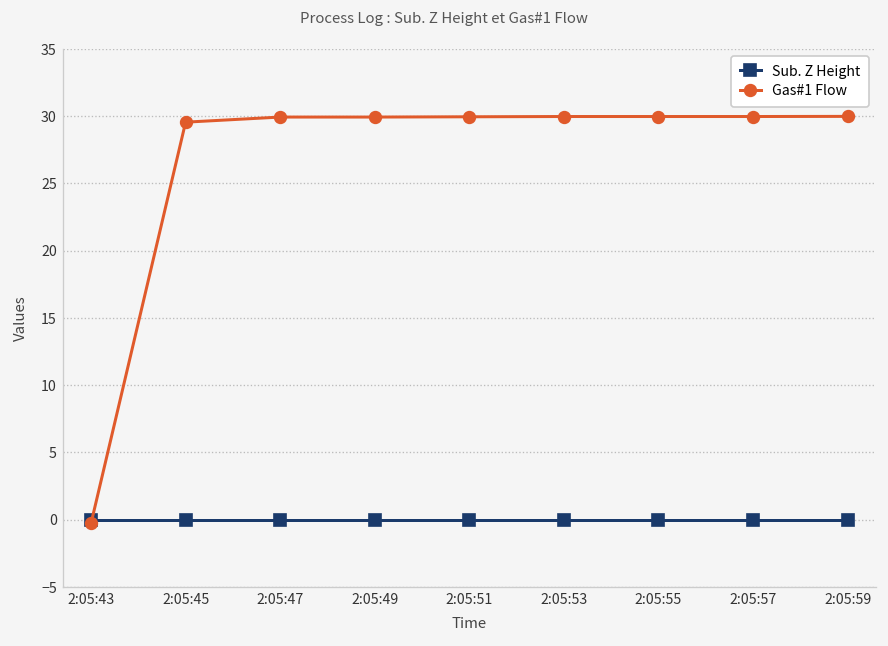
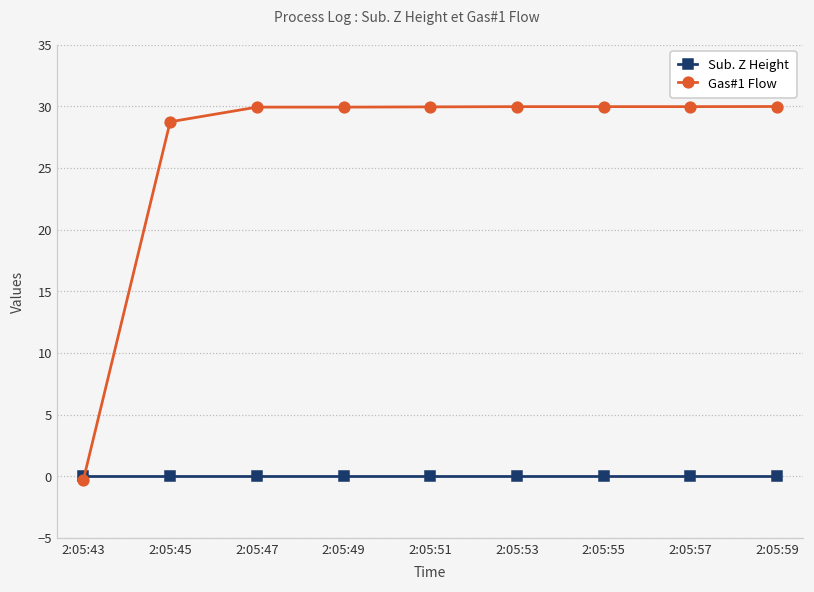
  {
    "Sub. Z Height": {
      "2:05:43": 0.0,
      "2:05:45": 0.0,
      "2:05:47": 0.0,
      "2:05:49": 0.0,
      "2:05:51": 0.0,
      "2:05:53": 0.0,
      "2:05:55": 0.0,
      "2:05:57": 0.0,
      "2:05:59": 0.0
    },
    "Gas#1 Flow": {
      "2:05:43": -0.3,
-     "2:05:45": 29.6,
+     "2:05:45": 28.8,
      "2:05:47": 29.9,
      "2:05:49": 29.9,
      "2:05:51": 30.0,
      "2:05:53": 30.0,
      "2:05:55": 30.0,
      "2:05:57": 30.0,
      "2:05:59": 30.0
    }
  }
